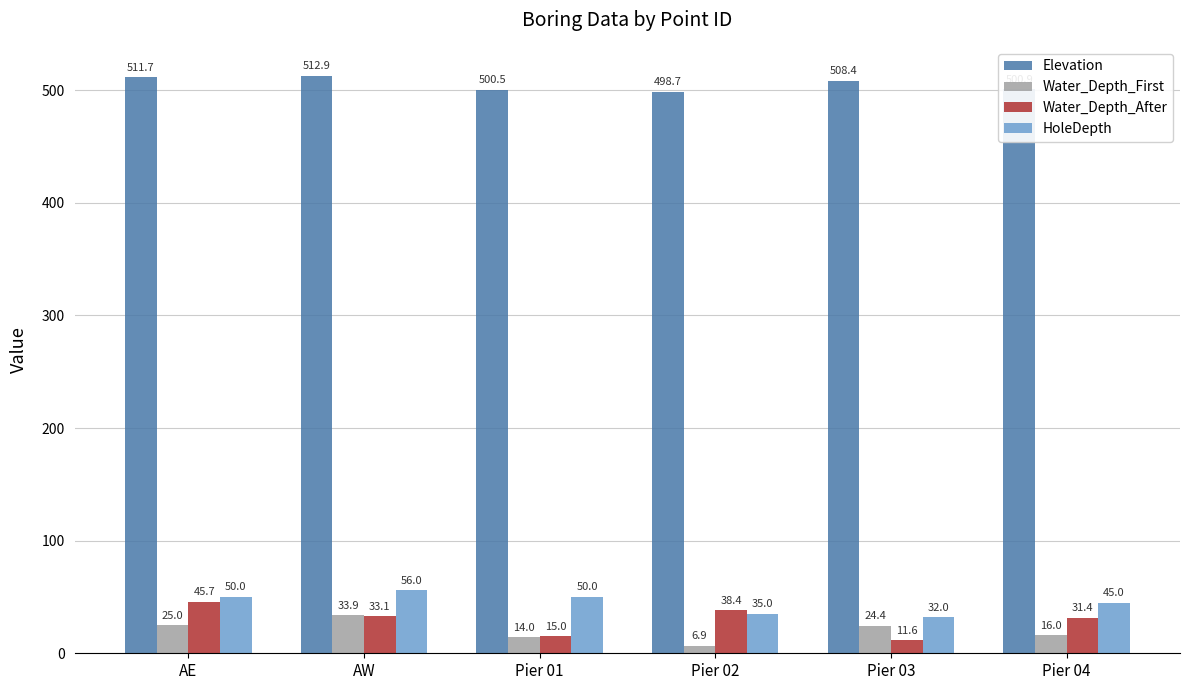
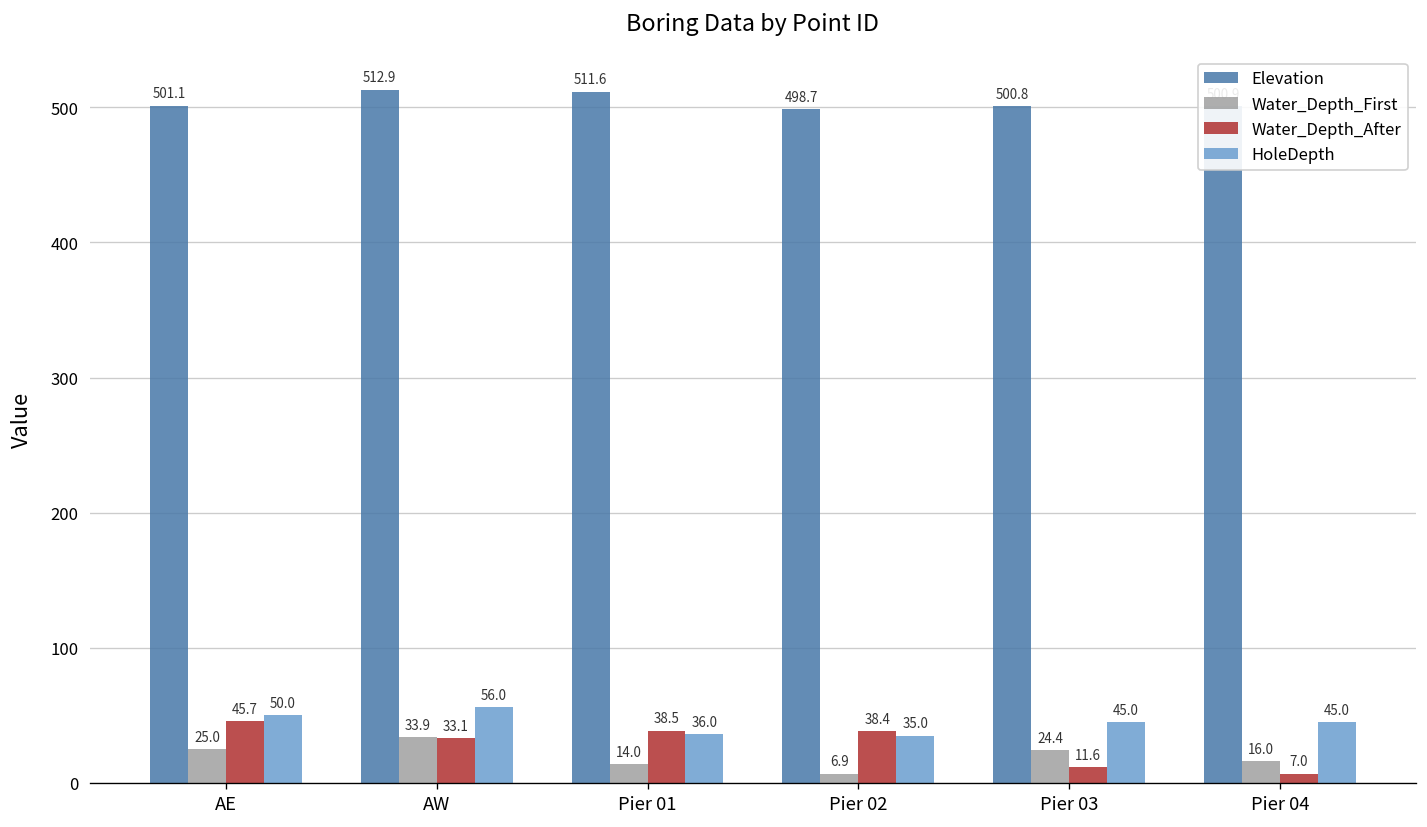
  {
    "Elevation": {
-     "AE": 511.7,
+     "AE": 501.1,
      "AW": 512.9,
-     "Pier 01": 500.5,
+     "Pier 01": 511.6,
      "Pier 02": 498.7,
-     "Pier 03": 508.4
+     "Pier 03": 500.8
    },
    "Water_Depth_First": {
      "AE": 25.0,
      "AW": 33.9,
      "Pier 01": 14.0,
      "Pier 02": 6.9,
      "Pier 03": 24.4,
      "Pier 04": 16.0
    },
    "Water_Depth_After": {
      "AE": 45.7,
      "AW": 33.1,
-     "Pier 01": 15.0,
+     "Pier 01": 38.5,
      "Pier 02": 38.4,
      "Pier 03": 11.6,
-     "Pier 04": 31.4
+     "Pier 04": 7.0
    },
    "HoleDepth": {
      "AE": 50.0,
      "AW": 56.0,
-     "Pier 01": 50.0,
+     "Pier 01": 36.0,
      "Pier 02": 35.0,
-     "Pier 03": 32.0,
+     "Pier 03": 45.0,
      "Pier 04": 45.0
    }
  }
